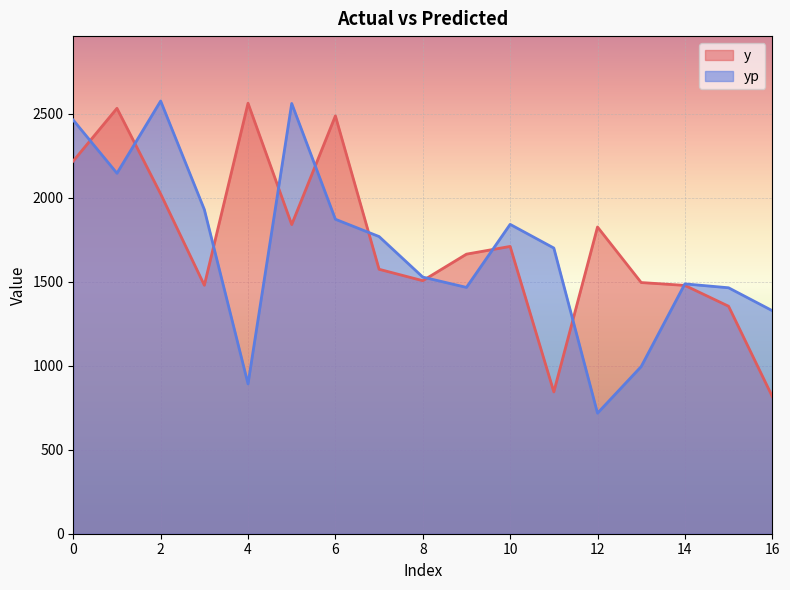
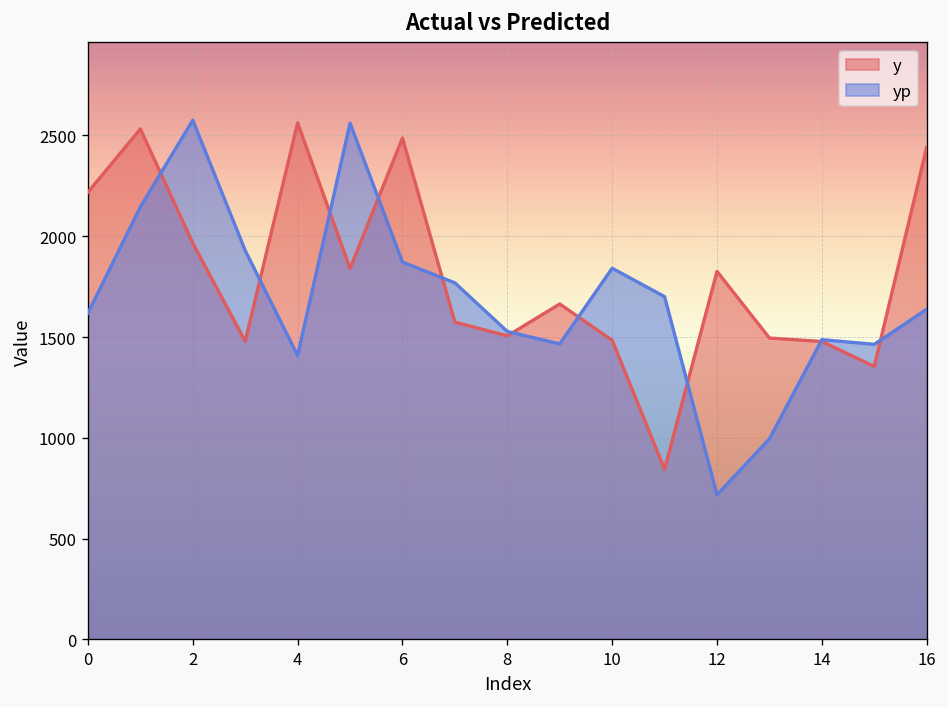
  {
    "y": {
      "0": 2220,
-     "2": 2020,
+     "2": 1970,
      "4": 2560,
      "6": 2490,
      "8": 1510,
-     "10": 1710,
+     "10": 1480,
      "12": 1830,
-     "16": 820
+     "16": 2440
    },
    "yp": {
-     "0": 2460,
+     "0": 1620,
      "2": 2580,
-     "4": 890,
+     "4": 1410,
      "6": 1870,
      "8": 1530,
      "10": 1840,
      "12": 720,
-     "16": 1330
+     "16": 1640
    }
  }
